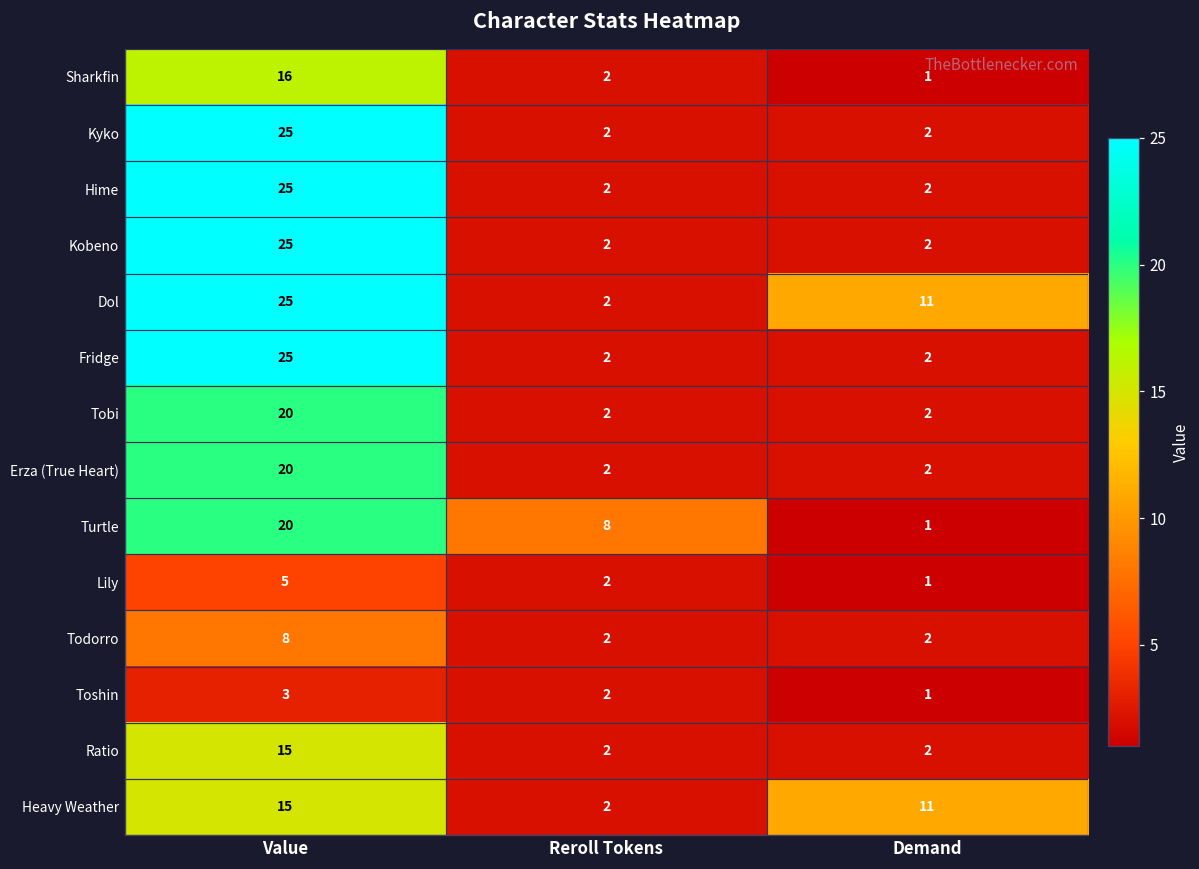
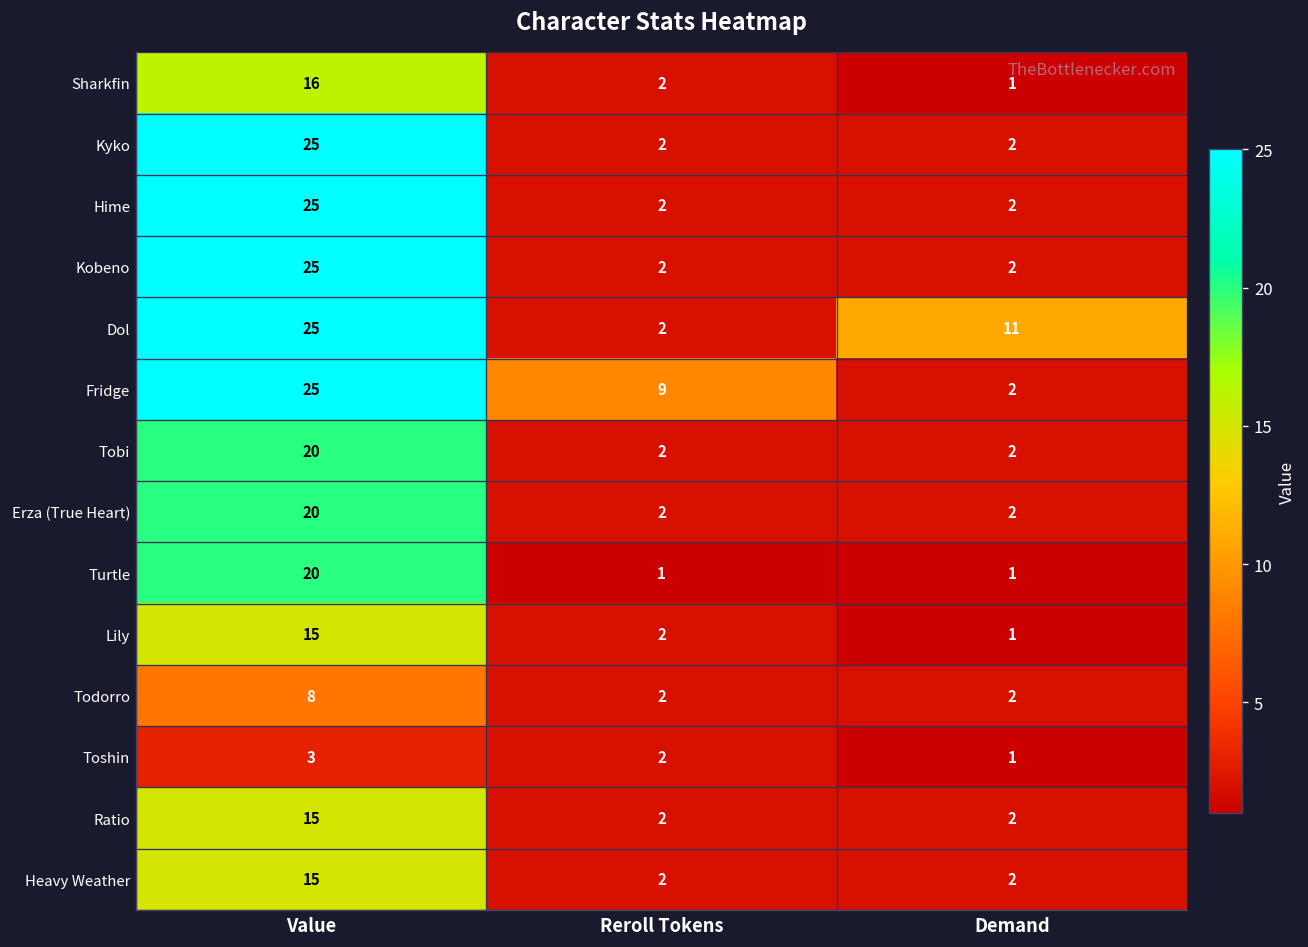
  {
    "Sharkfin": {
      "Value": 16,
      "Reroll Tokens": 2
    },
    "Kyko": {
      "Value": 25,
      "Reroll Tokens": 2,
      "Demand": 2
    },
    "Hime": {
      "Value": 25,
      "Reroll Tokens": 2,
      "Demand": 2
    },
    "Kobeno": {
      "Value": 25,
      "Reroll Tokens": 2,
      "Demand": 2
    },
    "Dol": {
      "Value": 25,
      "Reroll Tokens": 2,
      "Demand": 11
    },
    "Fridge": {
      "Value": 25,
-     "Reroll Tokens": 2,
+     "Reroll Tokens": 9,
      "Demand": 2
    },
    "Tobi": {
      "Value": 20,
      "Reroll Tokens": 2,
      "Demand": 2
    },
    "Erza (True Heart)": {
      "Value": 20,
      "Reroll Tokens": 2,
      "Demand": 2
    },
    "Turtle": {
      "Value": 20,
-     "Reroll Tokens": 8,
+     "Reroll Tokens": 1,
      "Demand": 1
    },
    "Lily": {
-     "Value": 5,
+     "Value": 15,
      "Reroll Tokens": 2,
      "Demand": 1
    },
    "Todorro": {
      "Value": 8,
      "Reroll Tokens": 2,
      "Demand": 2
    },
    "Toshin": {
      "Value": 3,
      "Reroll Tokens": 2,
      "Demand": 1
    },
    "Ratio": {
      "Value": 15,
      "Reroll Tokens": 2,
      "Demand": 2
    },
    "Heavy Weather": {
      "Value": 15,
      "Reroll Tokens": 2,
-     "Demand": 11
+     "Demand": 2
    }
  }
